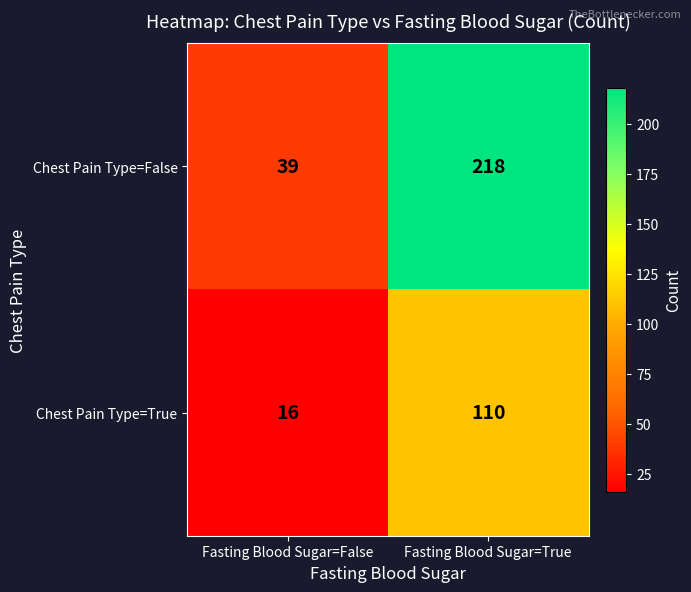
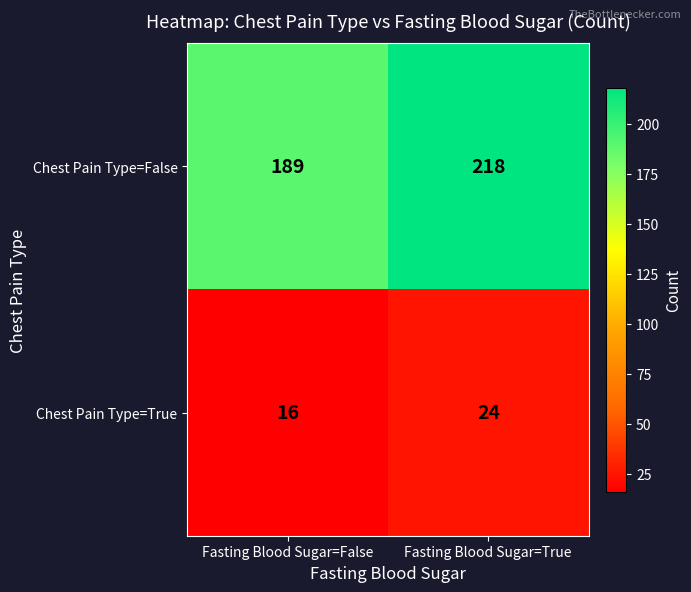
  {
    "Chest Pain Type=False": {
-     "Fasting Blood Sugar=False": 39,
+     "Fasting Blood Sugar=False": 189,
      "Fasting Blood Sugar=True": 218
    },
    "Chest Pain Type=True": {
      "Fasting Blood Sugar=False": 16,
-     "Fasting Blood Sugar=True": 110
+     "Fasting Blood Sugar=True": 24
    }
  }
